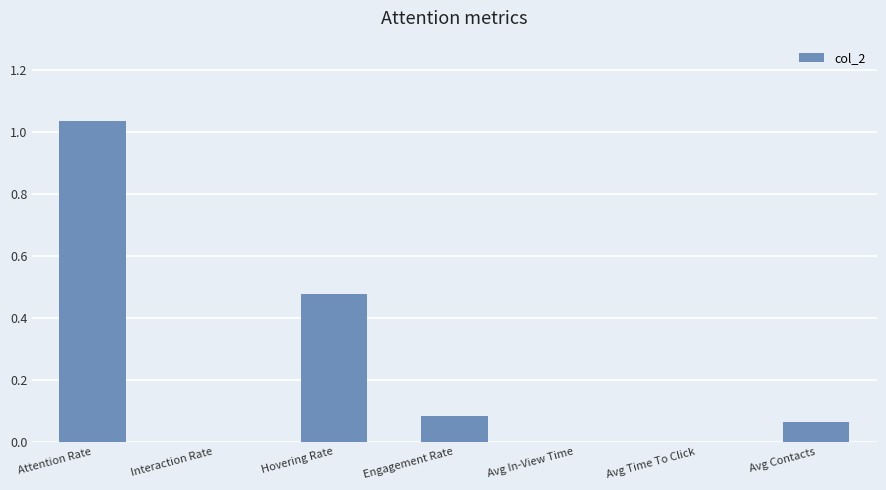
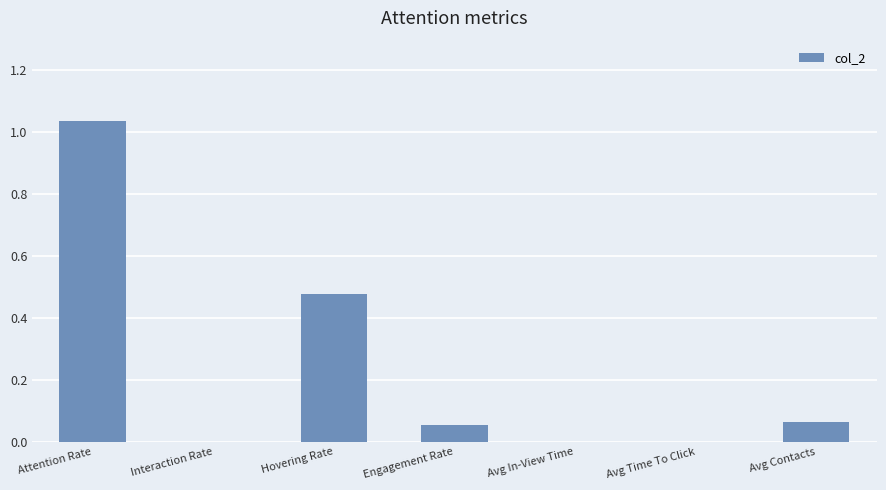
  {
    "Attention Rate": 1.04,
    "Interaction Rate": 0.00,
    "Hovering Rate": 0.48,
-   "Engagement Rate": 0.08,
+   "Engagement Rate": 0.05,
    "Avg In-View Time": 0.00,
    "Avg Time To Click": 0.00,
    "Avg Contacts": 0.06
  }
